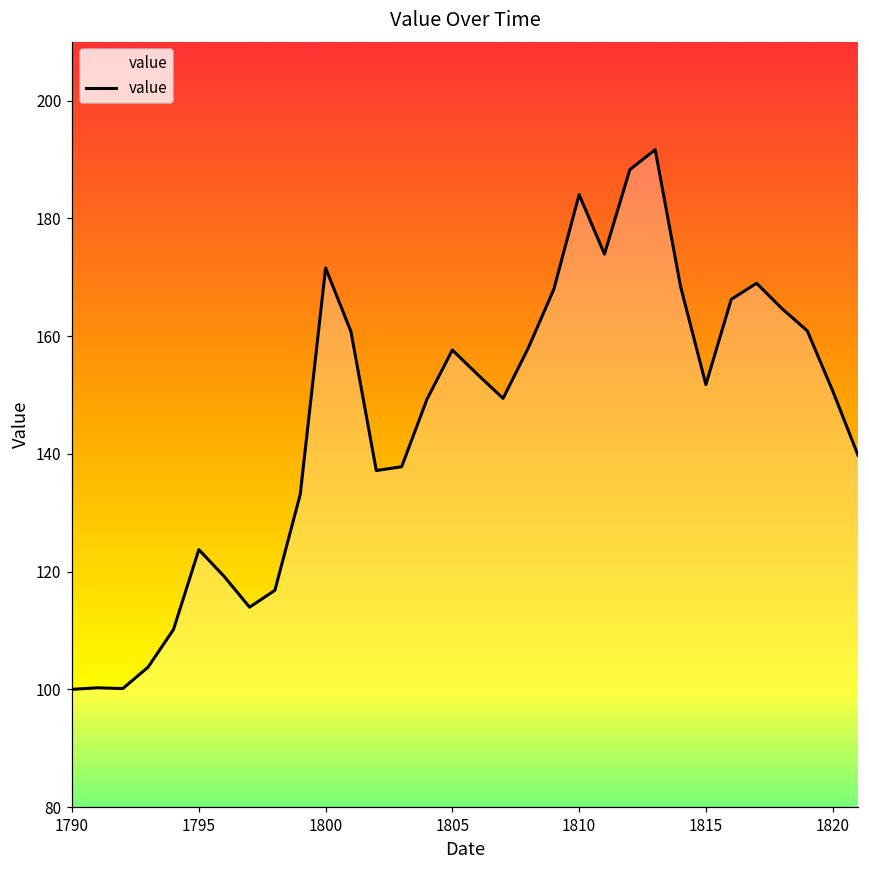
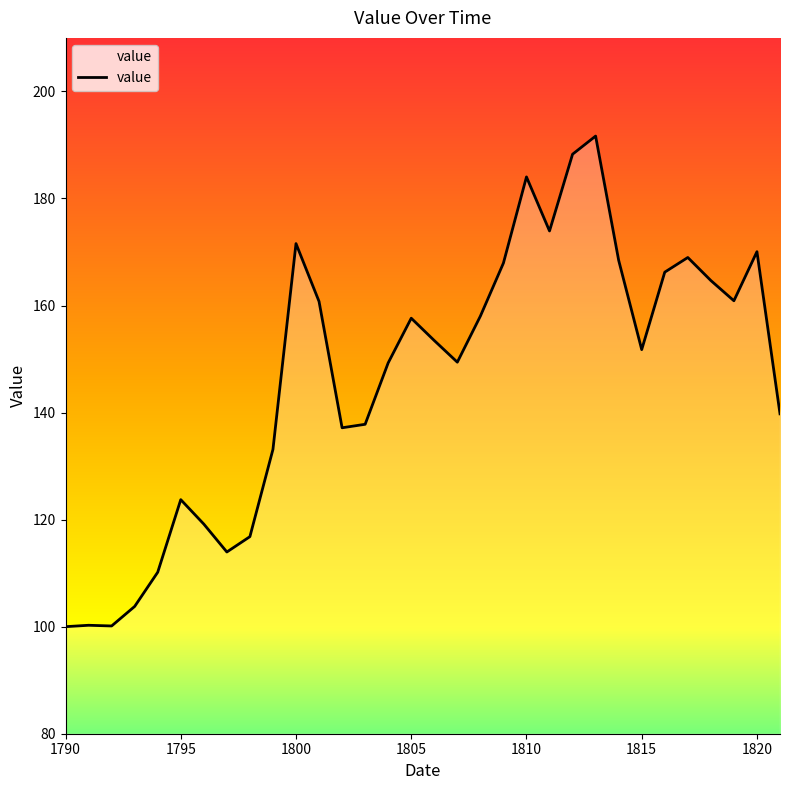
  {
    "1790": 100,
    "1795": 124,
    "1800": 172,
    "1805": 158,
    "1810": 184,
    "1815": 152,
-   "1820": 151
+   "1820": 170
  }
